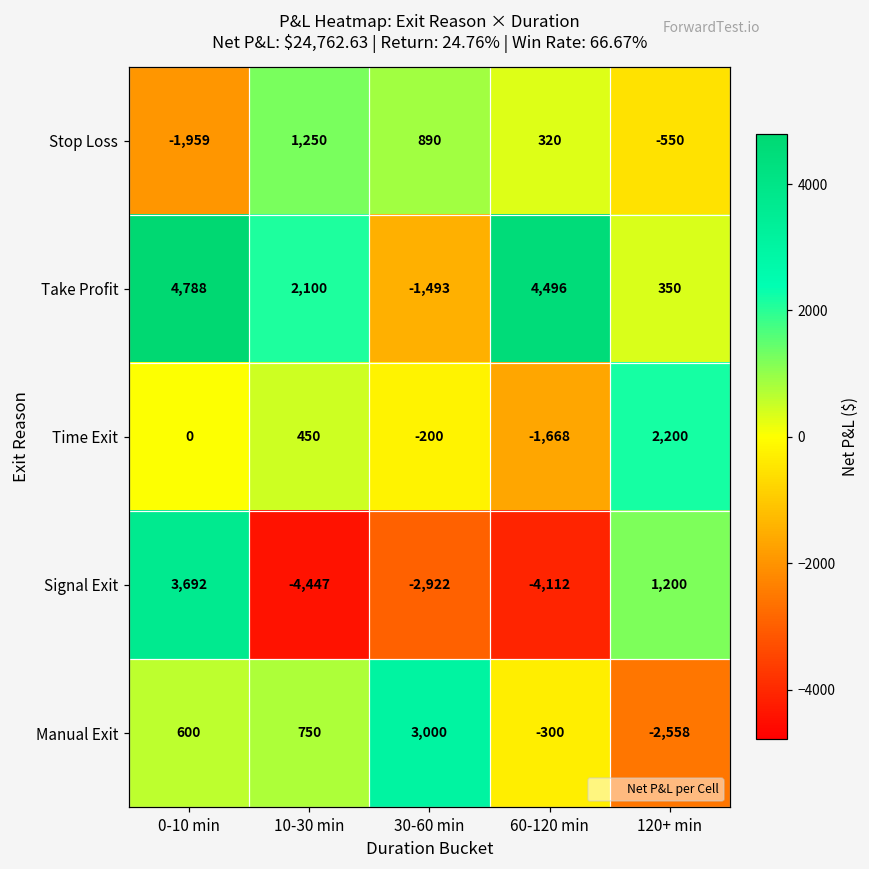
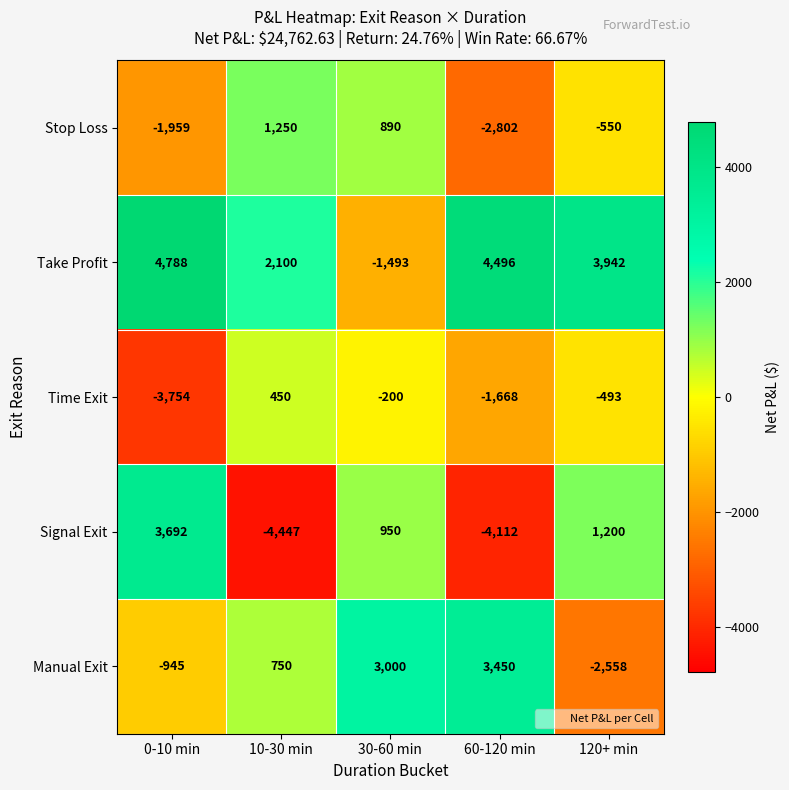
  {
    "Stop Loss": {
      "0-10 min": "-1,959",
      "10-30 min": "1,250",
      "30-60 min": "890",
-     "60-120 min": "320",
+     "60-120 min": "-2,802",
      "120+ min": "-550"
    },
    "Take Profit": {
      "0-10 min": "4,788",
      "10-30 min": "2,100",
      "30-60 min": "-1,493",
      "60-120 min": "4,496",
-     "120+ min": "350"
+     "120+ min": "3,942"
    },
    "Time Exit": {
-     "0-10 min": "0",
+     "0-10 min": "-3,754",
      "10-30 min": "450",
      "30-60 min": "-200",
      "60-120 min": "-1,668",
-     "120+ min": "2,200"
+     "120+ min": "-493"
    },
    "Signal Exit": {
      "0-10 min": "3,692",
      "10-30 min": "-4,447",
-     "30-60 min": "-2,922",
+     "30-60 min": "950",
      "60-120 min": "-4,112",
      "120+ min": "1,200"
    },
    "Manual Exit": {
-     "0-10 min": "600",
+     "0-10 min": "-945",
      "10-30 min": "750",
      "30-60 min": "3,000",
-     "60-120 min": "-300",
+     "60-120 min": "3,450",
      "120+ min": "-2,558"
    }
  }
